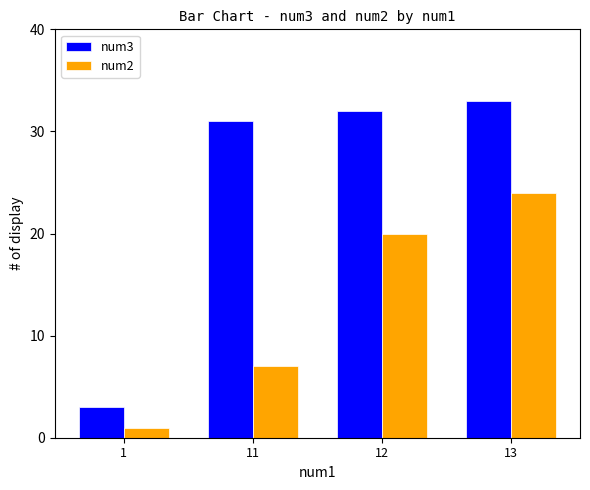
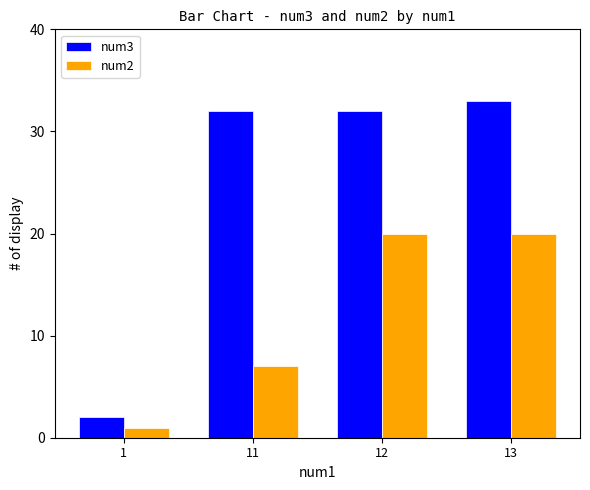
  {
    "num3": {
-     "1": 3,
-     "11": 31,
+     "1": 2,
+     "11": 32,
      "12": 32,
      "13": 33
    },
    "num2": {
      "1": 1,
      "11": 7,
      "12": 20,
-     "13": 24
+     "13": 20
    }
  }
